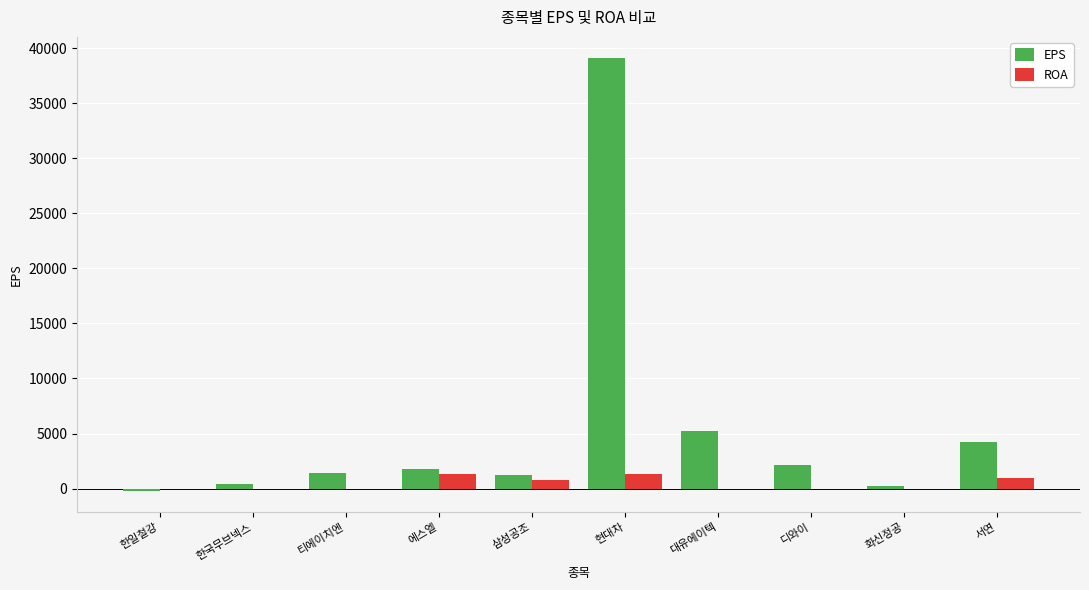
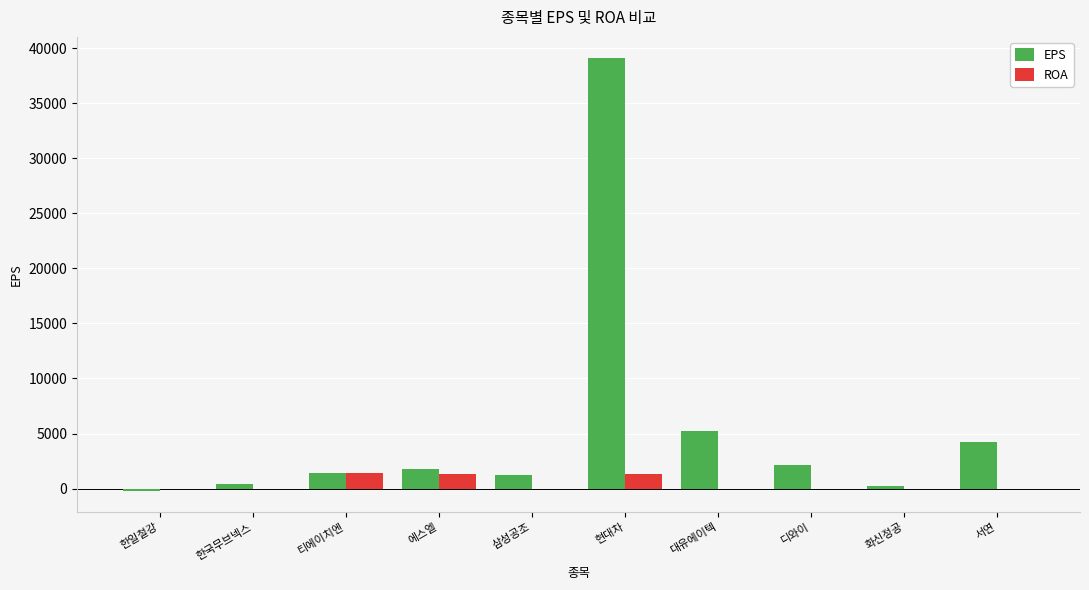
  {
    "EPS": {
      "한국무브넥스": 400,
      "티에이치엔": 1500,
      "에스엘": 1800,
      "삼성공조": 1200,
      "현대차": 39100,
      "대유에이텍": 5300,
      "디와이": 2100,
      "화신정공": 300,
      "서연": 4300
    },
    "ROA": {
-     "티에이치엔": 0,
+     "티에이치엔": 1400,
      "에스엘": 1300,
-     "삼성공조": 800,
+     "삼성공조": 0,
      "현대차": 1300,
-     "서연": 1000
+     "서연": 0
    }
  }
